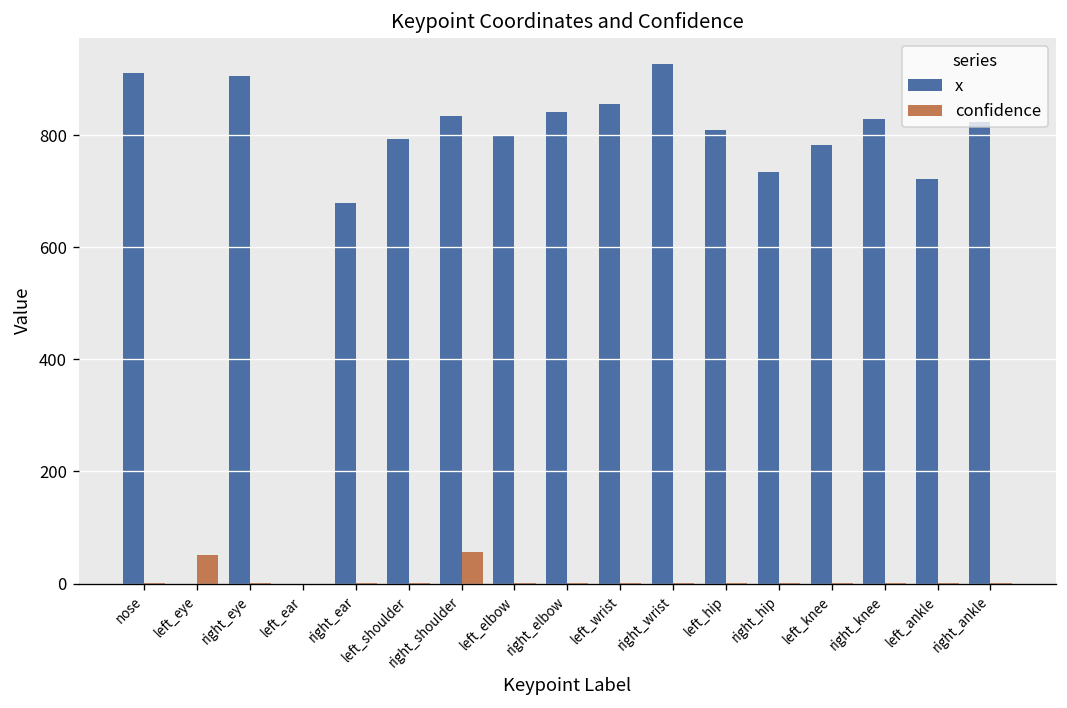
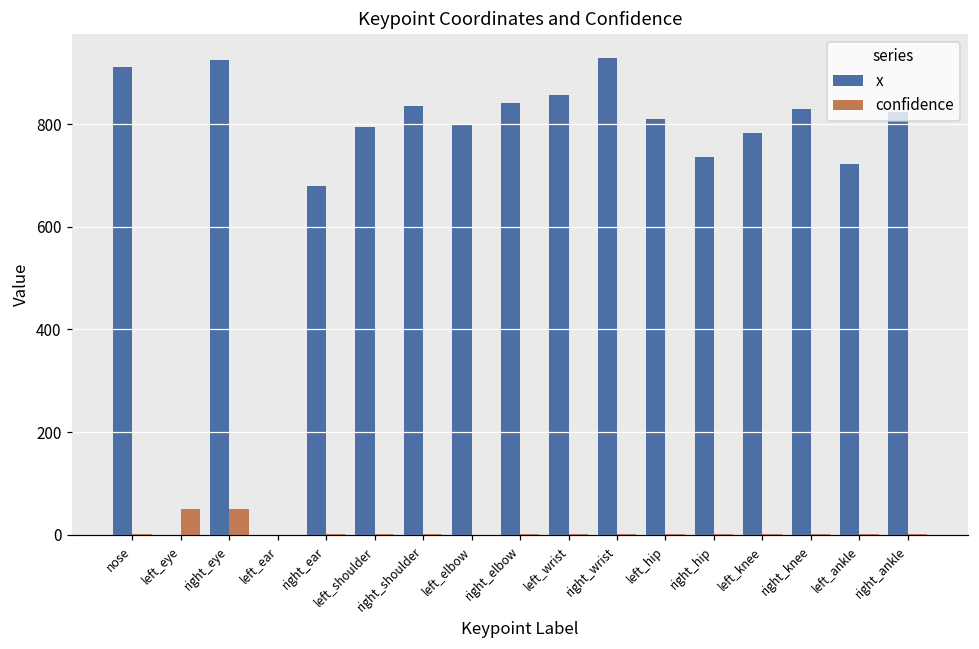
  {
    "x": {
      "nose": 910,
      "left_eye": 0,
-     "right_eye": 910,
+     "right_eye": 930,
      "left_ear": 0,
      "right_ear": 680,
      "left_shoulder": 790,
      "right_shoulder": 830,
      "left_elbow": 800,
      "right_elbow": 840,
      "left_wrist": 860,
      "right_wrist": 930,
      "left_hip": 810,
      "right_hip": 730,
      "left_knee": 780,
      "right_knee": 830,
      "left_ankle": 720
    },
    "confidence": {
      "left_eye": 50,
-     "right_eye": 0,
-     "right_shoulder": 60
+     "right_eye": 50,
+     "right_shoulder": 0
    }
  }
